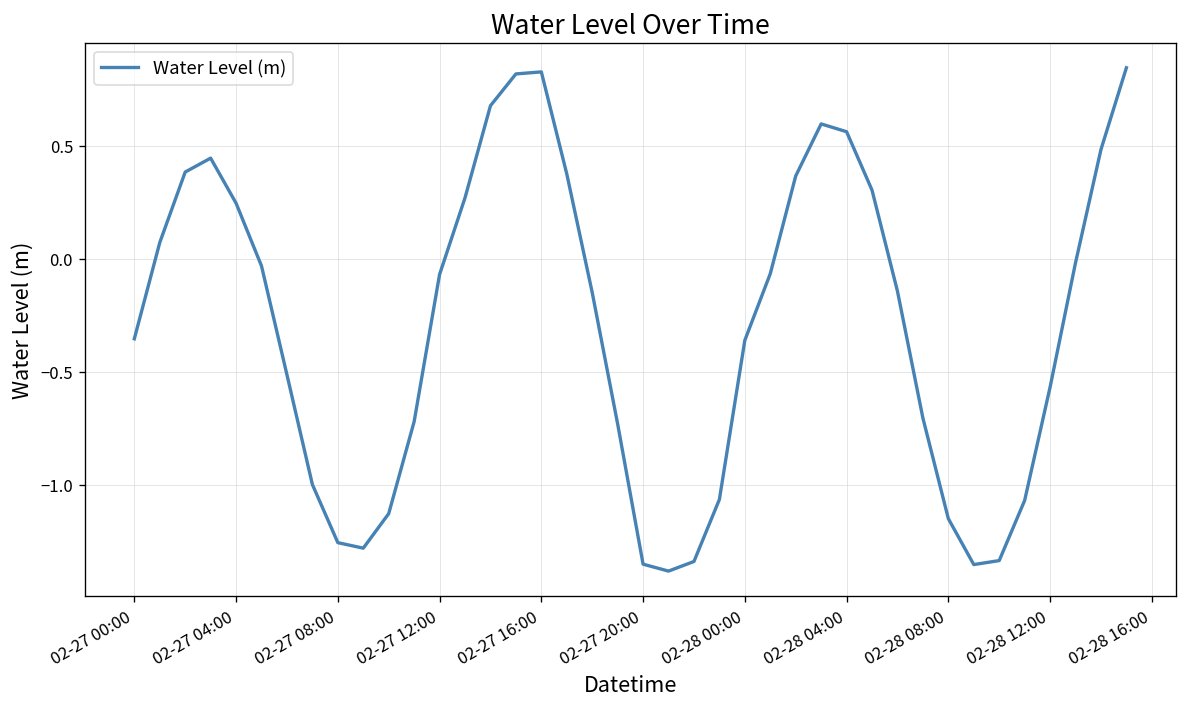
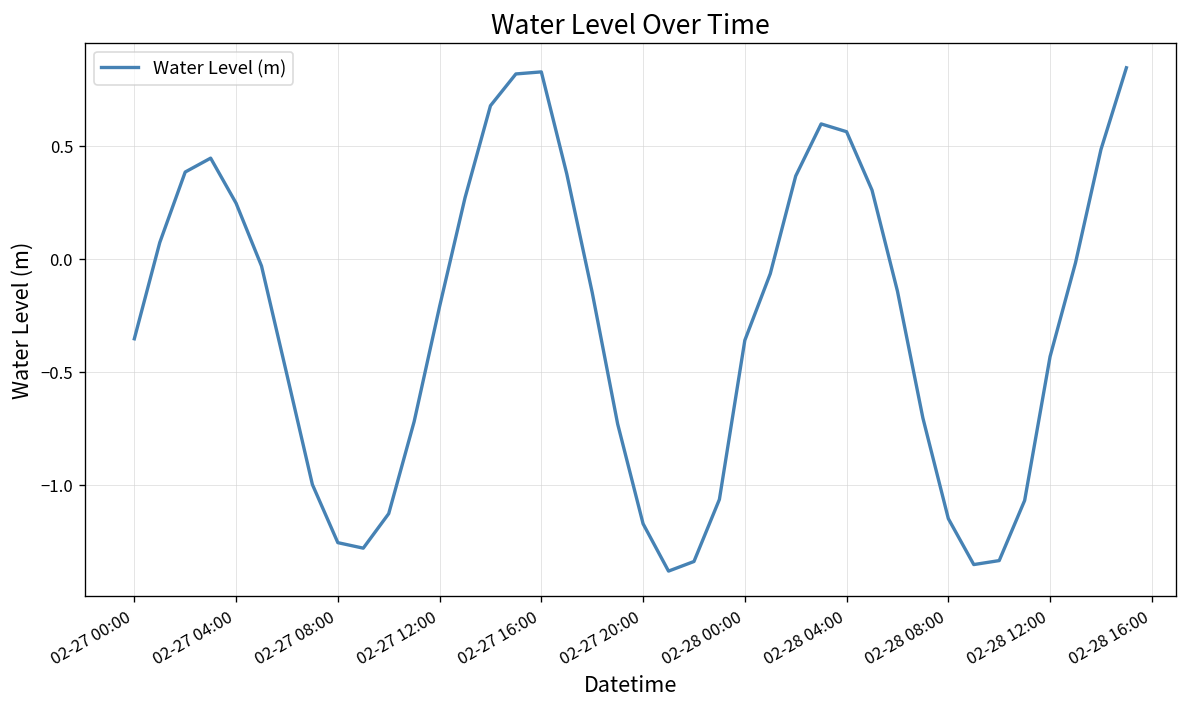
  {
    "02-27 00:00": -0.35,
    "02-27 04:00": 0.25,
    "02-27 08:00": -1.26,
-   "02-27 12:00": -0.07,
+   "02-27 12:00": -0.21,
    "02-27 16:00": 0.83,
-   "02-27 20:00": -1.35,
+   "02-27 20:00": -1.17,
    "02-28 00:00": -0.36,
    "02-28 04:00": 0.56,
    "02-28 08:00": -1.15,
-   "02-28 12:00": -0.57
+   "02-28 12:00": -0.43
  }
